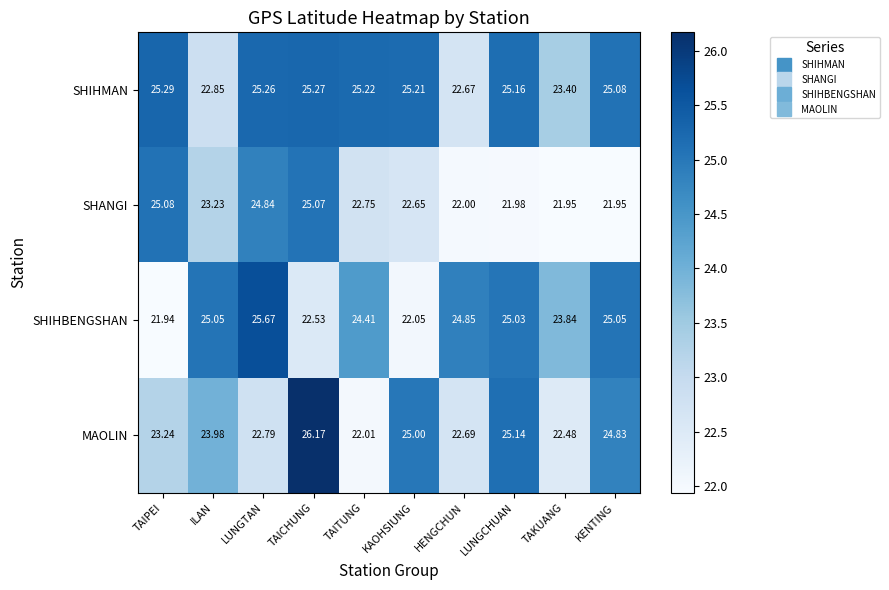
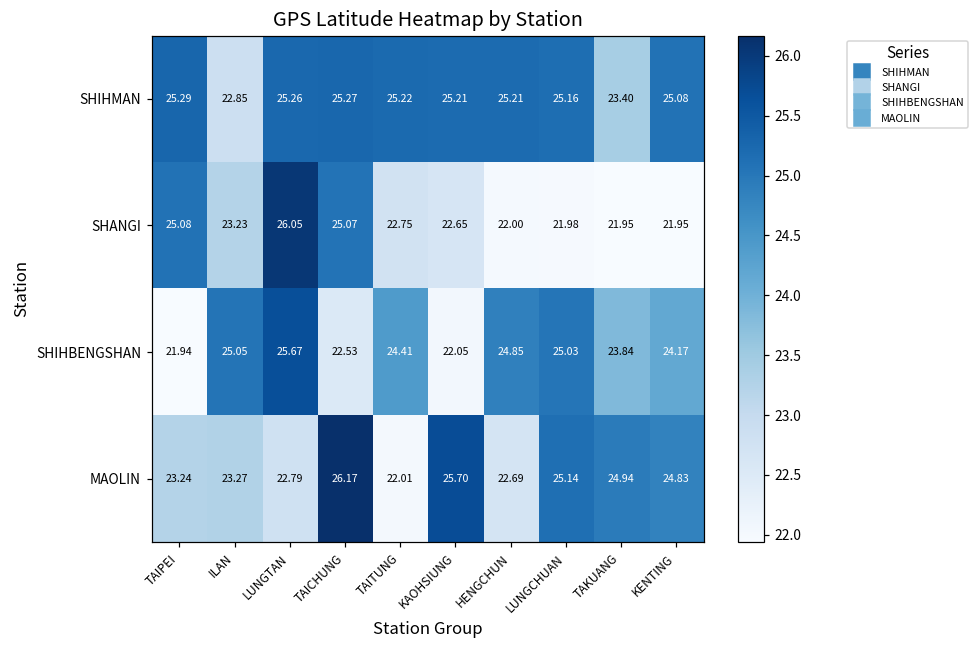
  {
    "SHIHMAN": {
      "TAIPEI": 25.29,
      "ILAN": 22.85,
      "LUNGTAN": 25.26,
      "TAICHUNG": 25.27,
      "TAITUNG": 25.22,
      "KAOHSIUNG": 25.21,
-     "HENGCHUN": 22.67,
+     "HENGCHUN": 25.21,
      "LUNGCHUAN": 25.16,
      "TAKUANG": 23.40,
      "KENTING": 25.08
    },
    "SHANGI": {
      "TAIPEI": 25.08,
      "ILAN": 23.23,
-     "LUNGTAN": 24.84,
+     "LUNGTAN": 26.05,
      "TAICHUNG": 25.07,
      "TAITUNG": 22.75,
      "KAOHSIUNG": 22.65,
      "HENGCHUN": 22.00,
      "LUNGCHUAN": 21.98,
      "TAKUANG": 21.95,
      "KENTING": 21.95
    },
    "SHIHBENGSHAN": {
      "TAIPEI": 21.94,
      "ILAN": 25.05,
      "LUNGTAN": 25.67,
      "TAICHUNG": 22.53,
      "TAITUNG": 24.41,
      "KAOHSIUNG": 22.05,
      "HENGCHUN": 24.85,
      "LUNGCHUAN": 25.03,
      "TAKUANG": 23.84,
-     "KENTING": 25.05
+     "KENTING": 24.17
    },
    "MAOLIN": {
      "TAIPEI": 23.24,
-     "ILAN": 23.98,
+     "ILAN": 23.27,
      "LUNGTAN": 22.79,
      "TAICHUNG": 26.17,
      "TAITUNG": 22.01,
-     "KAOHSIUNG": 25.00,
+     "KAOHSIUNG": 25.70,
      "HENGCHUN": 22.69,
      "LUNGCHUAN": 25.14,
-     "TAKUANG": 22.48,
+     "TAKUANG": 24.94,
      "KENTING": 24.83
    }
  }
